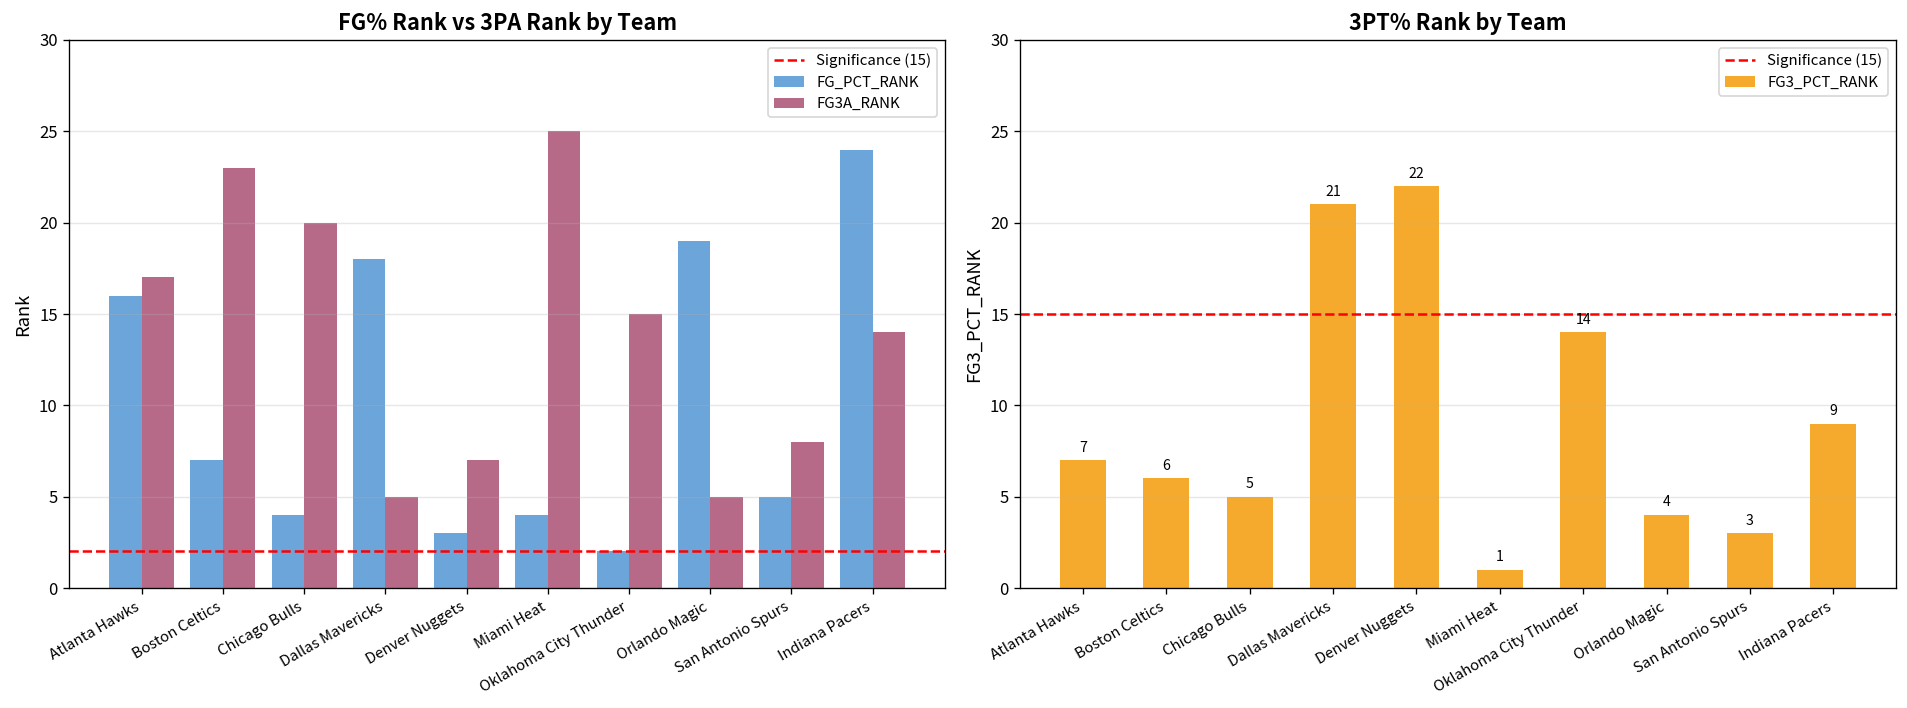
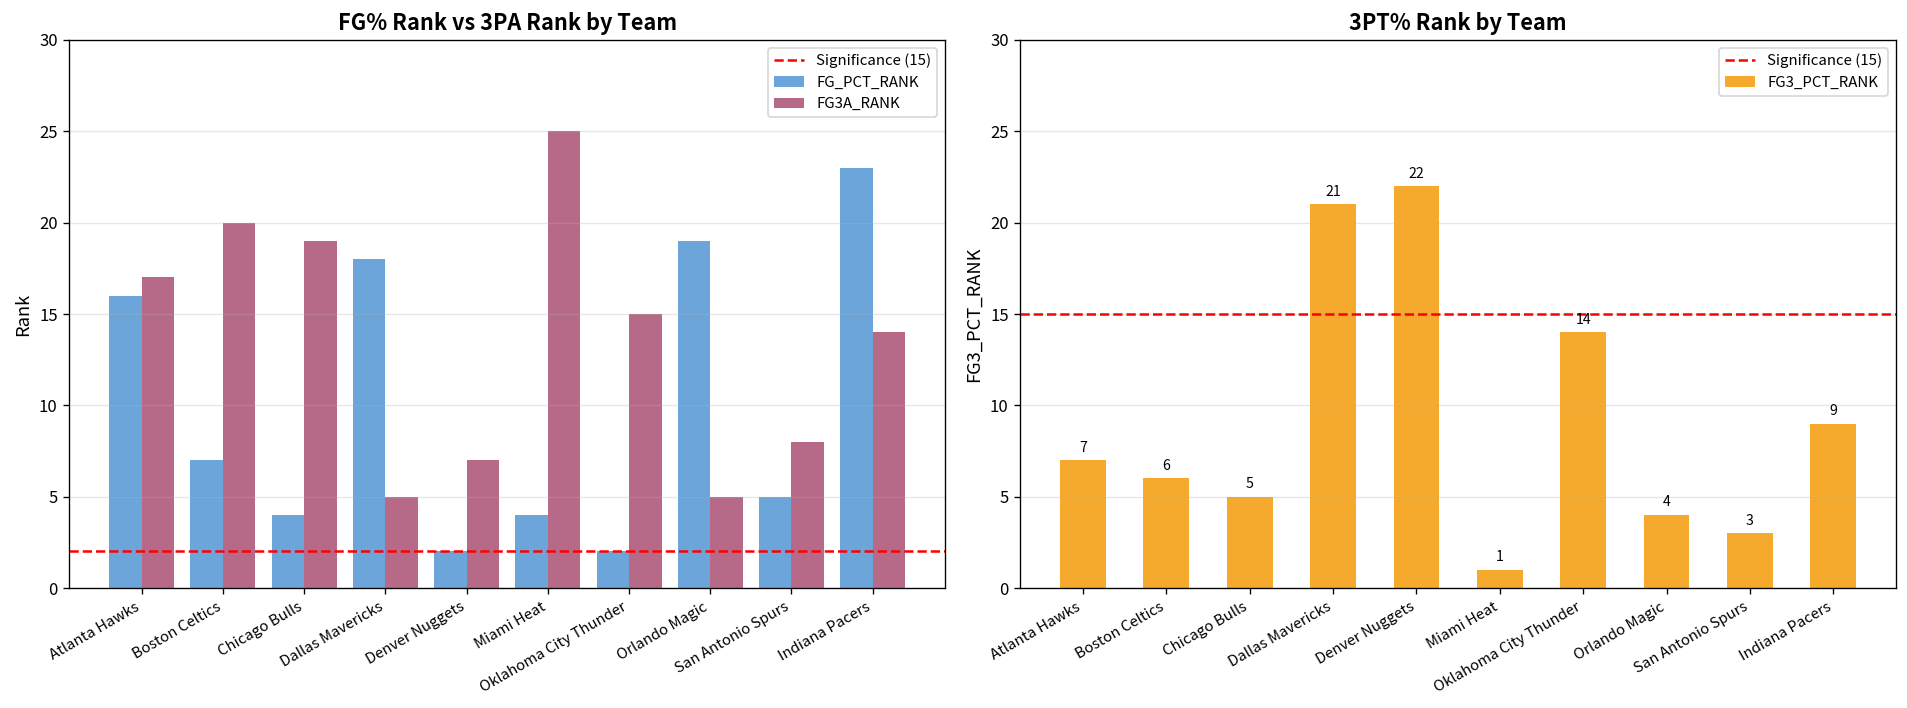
  {
    "FG% Rank vs 3PA Rank by Team": {
      "FG_PCT_RANK": {
        "Atlanta Hawks": 16,
        "Boston Celtics": 7,
        "Chicago Bulls": 4,
        "Dallas Mavericks": 18,
-       "Denver Nuggets": 3,
+       "Denver Nuggets": 2,
        "Miami Heat": 4,
        "Oklahoma City Thunder": 2,
        "Orlando Magic": 19,
        "San Antonio Spurs": 5,
-       "Indiana Pacers": 24
+       "Indiana Pacers": 23
      },
      "FG3A_RANK": {
        "Atlanta Hawks": 17,
-       "Boston Celtics": 23,
-       "Chicago Bulls": 20,
+       "Boston Celtics": 20,
+       "Chicago Bulls": 19,
        "Dallas Mavericks": 5,
        "Denver Nuggets": 7,
        "Miami Heat": 25,
        "Oklahoma City Thunder": 15,
        "Orlando Magic": 5,
        "San Antonio Spurs": 8,
        "Indiana Pacers": 14
      }
    },
    "3PT% Rank by Team": {
      "Atlanta Hawks": 7,
      "Boston Celtics": 6,
      "Chicago Bulls": 5,
      "Dallas Mavericks": 21,
      "Denver Nuggets": 22,
      "Miami Heat": 1,
      "Oklahoma City Thunder": 14,
      "Orlando Magic": 4,
      "San Antonio Spurs": 3,
      "Indiana Pacers": 9
    }
  }
